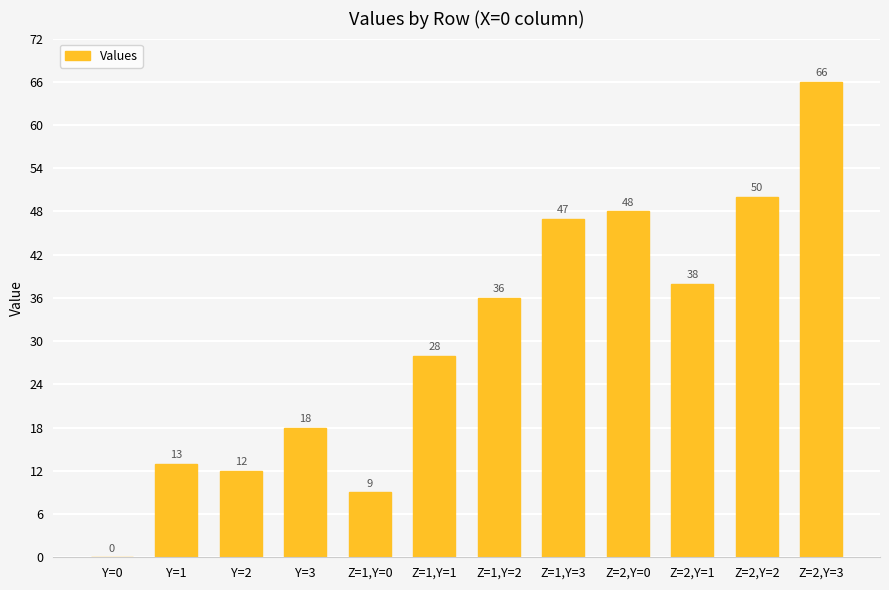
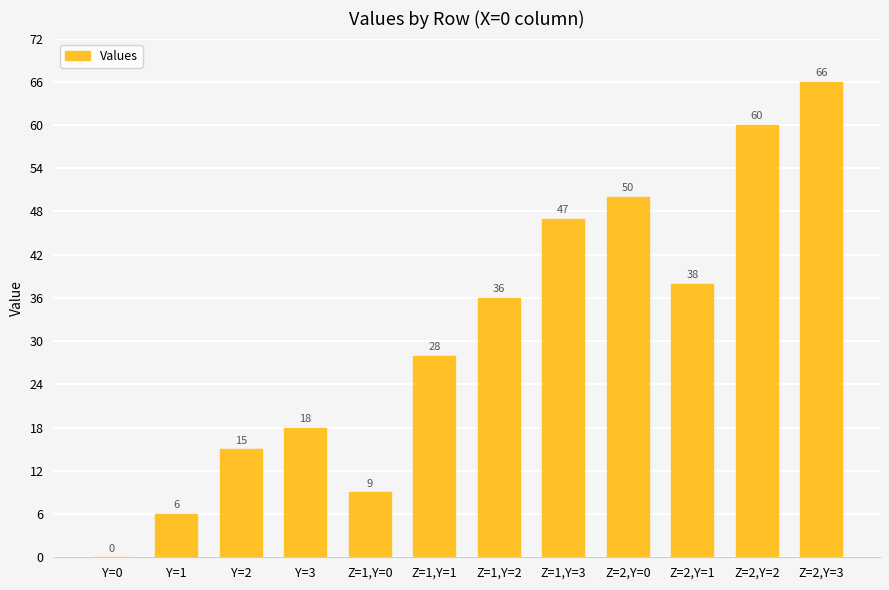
  {
    "Y=0": 0,
-   "Y=1": 13,
-   "Y=2": 12,
+   "Y=1": 6,
+   "Y=2": 15,
    "Y=3": 18,
    "Z=1,Y=0": 9,
    "Z=1,Y=1": 28,
    "Z=1,Y=2": 36,
    "Z=1,Y=3": 47,
-   "Z=2,Y=0": 48,
+   "Z=2,Y=0": 50,
    "Z=2,Y=1": 38,
-   "Z=2,Y=2": 50,
+   "Z=2,Y=2": 60,
    "Z=2,Y=3": 66
  }
